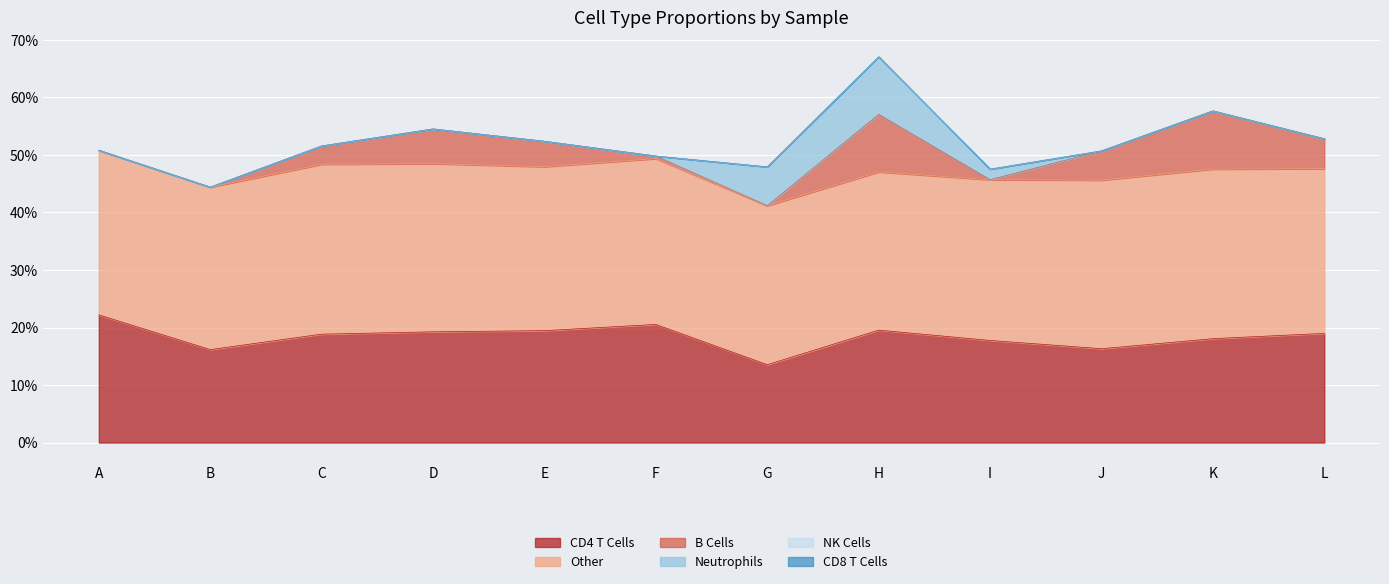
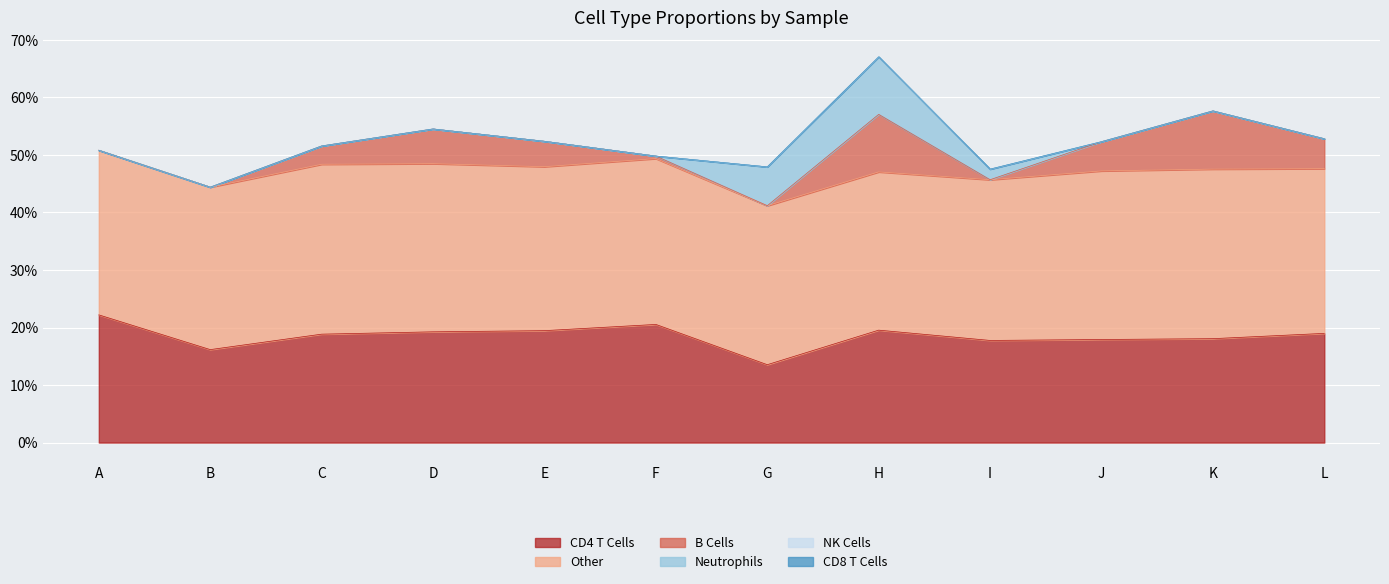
  {
    "CD4 T Cells": {
      "A": "22%",
      "B": "16%",
      "C": "19%",
      "D": "19%",
      "E": "19%",
      "F": "21%",
      "G": "14%",
      "H": "20%",
      "I": "18%",
-     "J": "16%",
+     "J": "18%",
      "K": "18%",
      "L": "19%"
    },
    "Other": {
      "C": "30%",
      "D": "29%",
      "E": "29%",
      "H": "28%",
      "J": "29%",
      "K": "29%",
      "L": "29%"
    },
    "B Cells": {
      "H": "10%"
    }
  }
